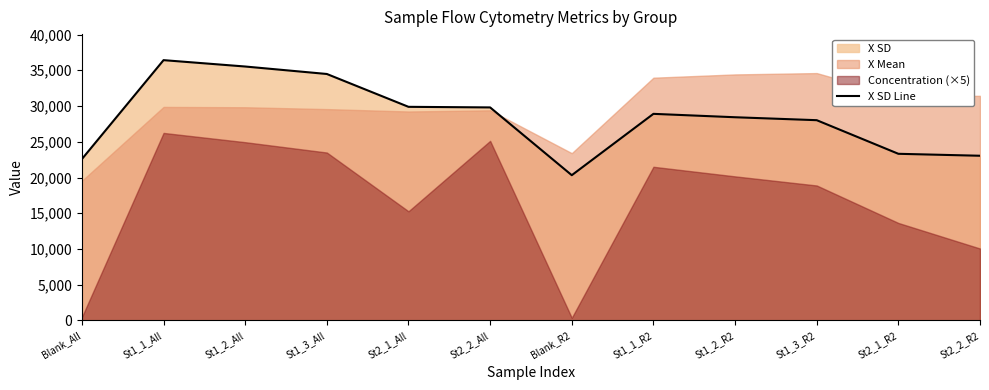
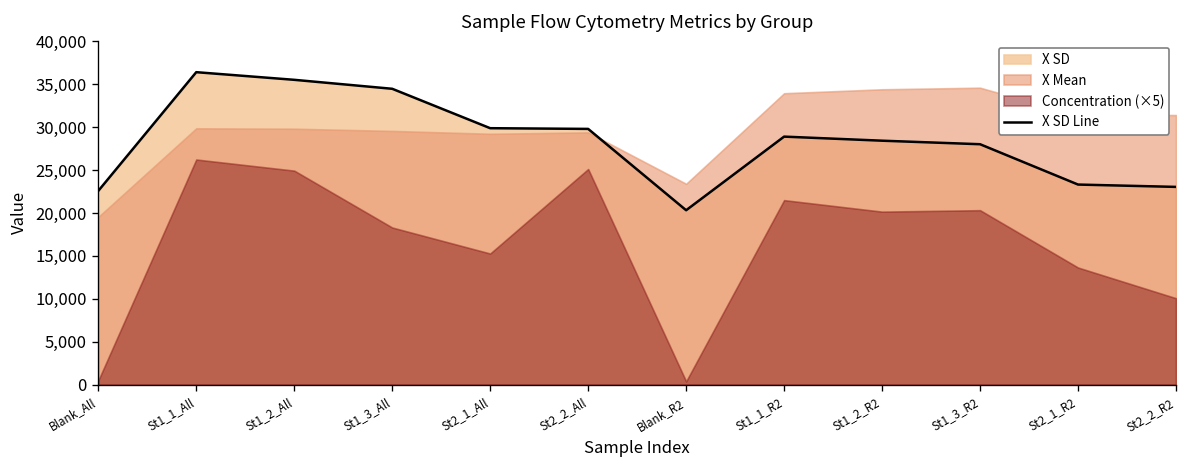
  {
    "Concentration (×5)": {
      "Blank_All": "0",
      "St1_1_All": "26,000",
      "St1_2_All": "25,000",
-     "St1_3_All": "23,000",
+     "St1_3_All": "18,000",
      "St2_1_All": "15,000",
      "St2_2_All": "25,000",
      "Blank_R2": "0",
      "St1_1_R2": "22,000",
      "St1_2_R2": "20,000",
-     "St1_3_R2": "19,000",
+     "St1_3_R2": "20,000",
      "St2_1_R2": "14,000",
      "St2_2_R2": "10,000"
    }
  }
